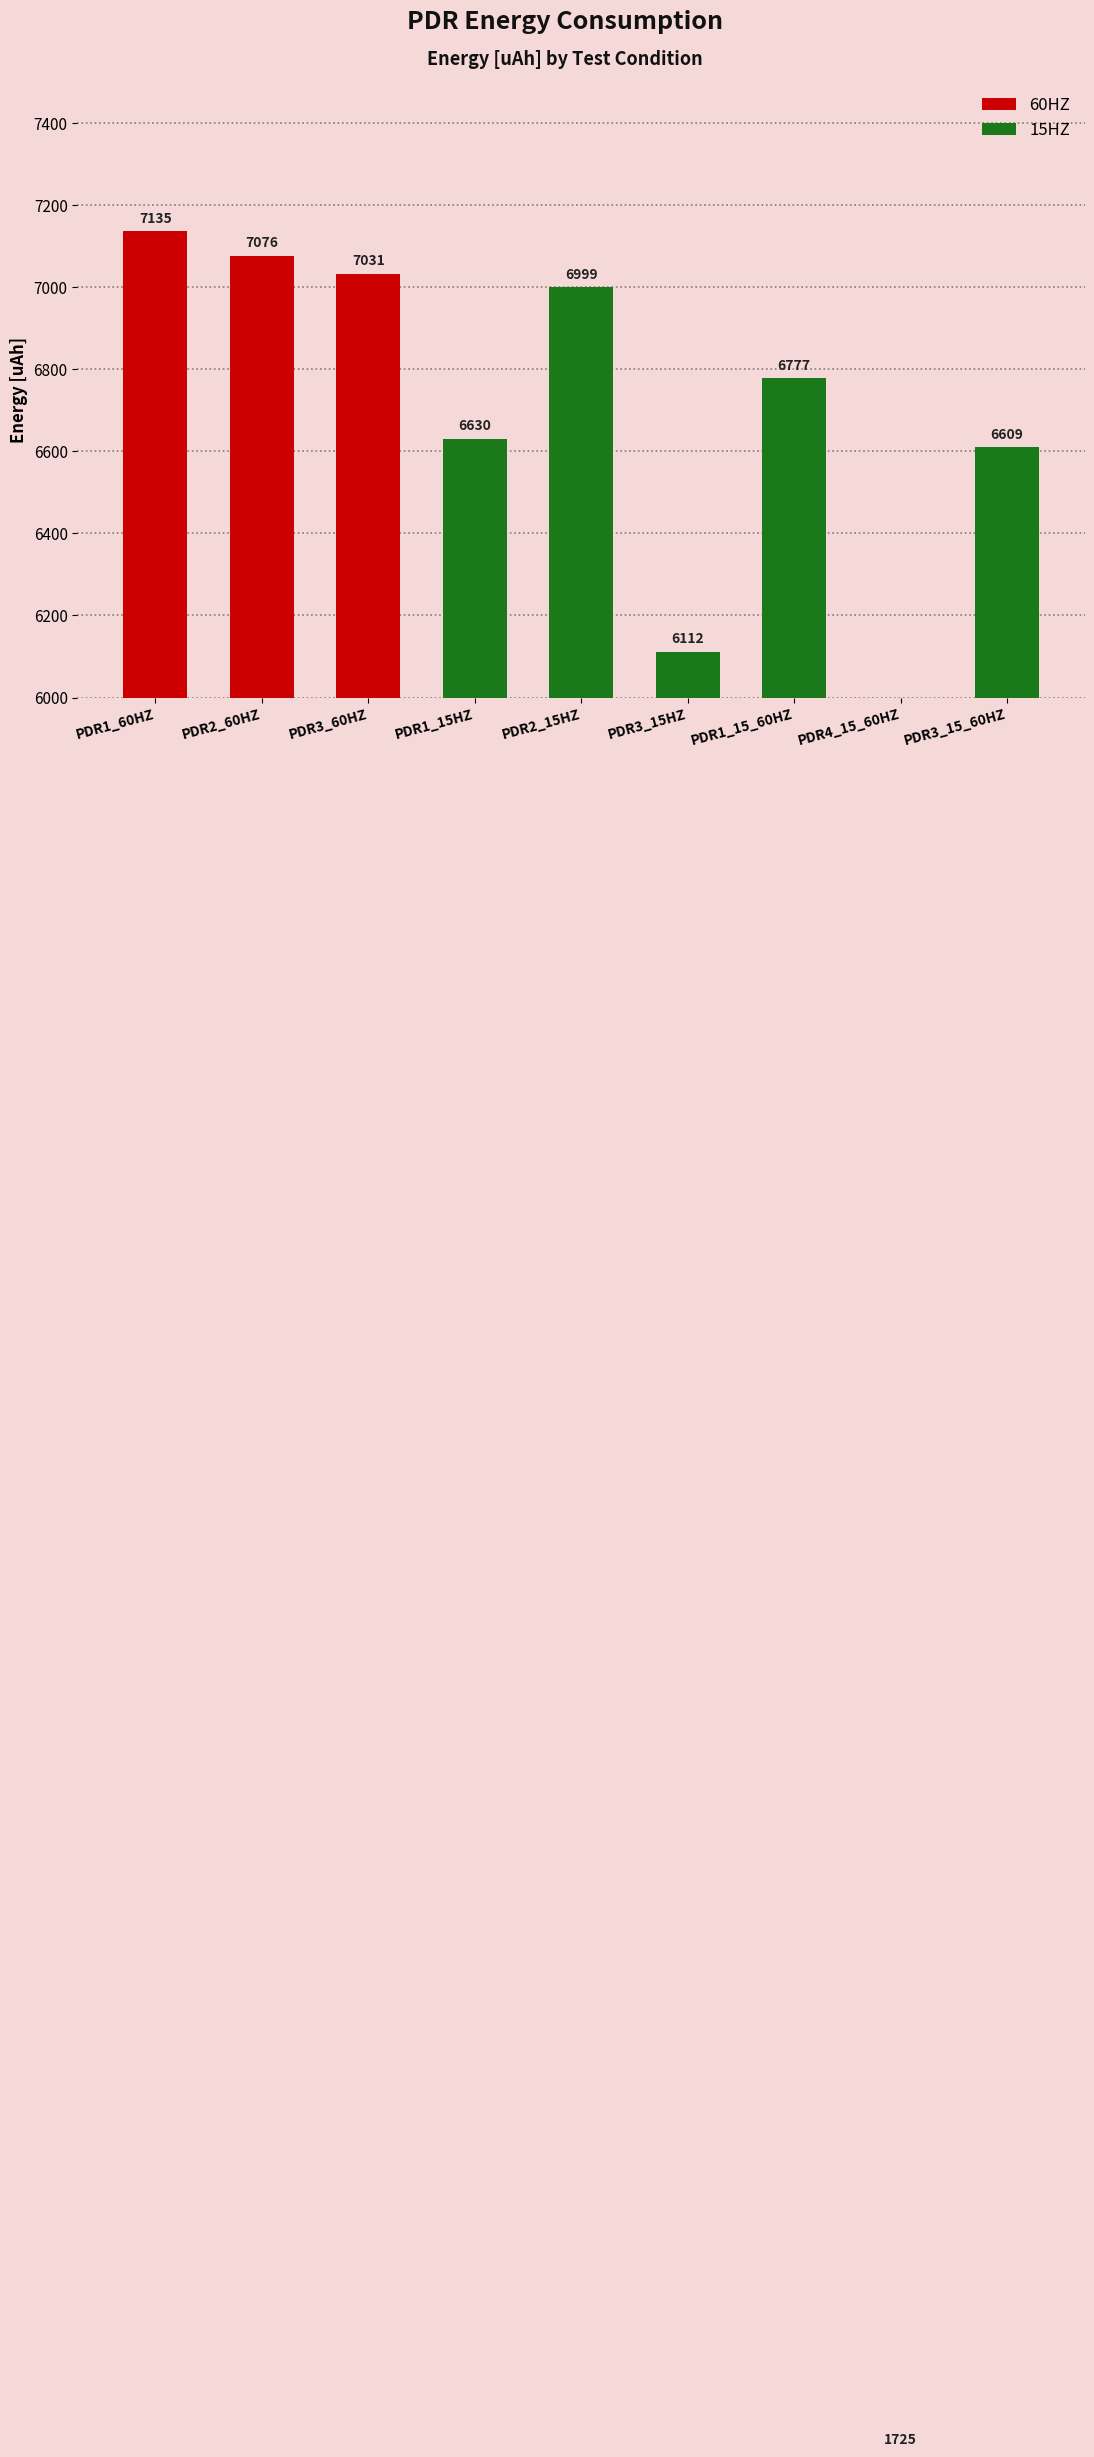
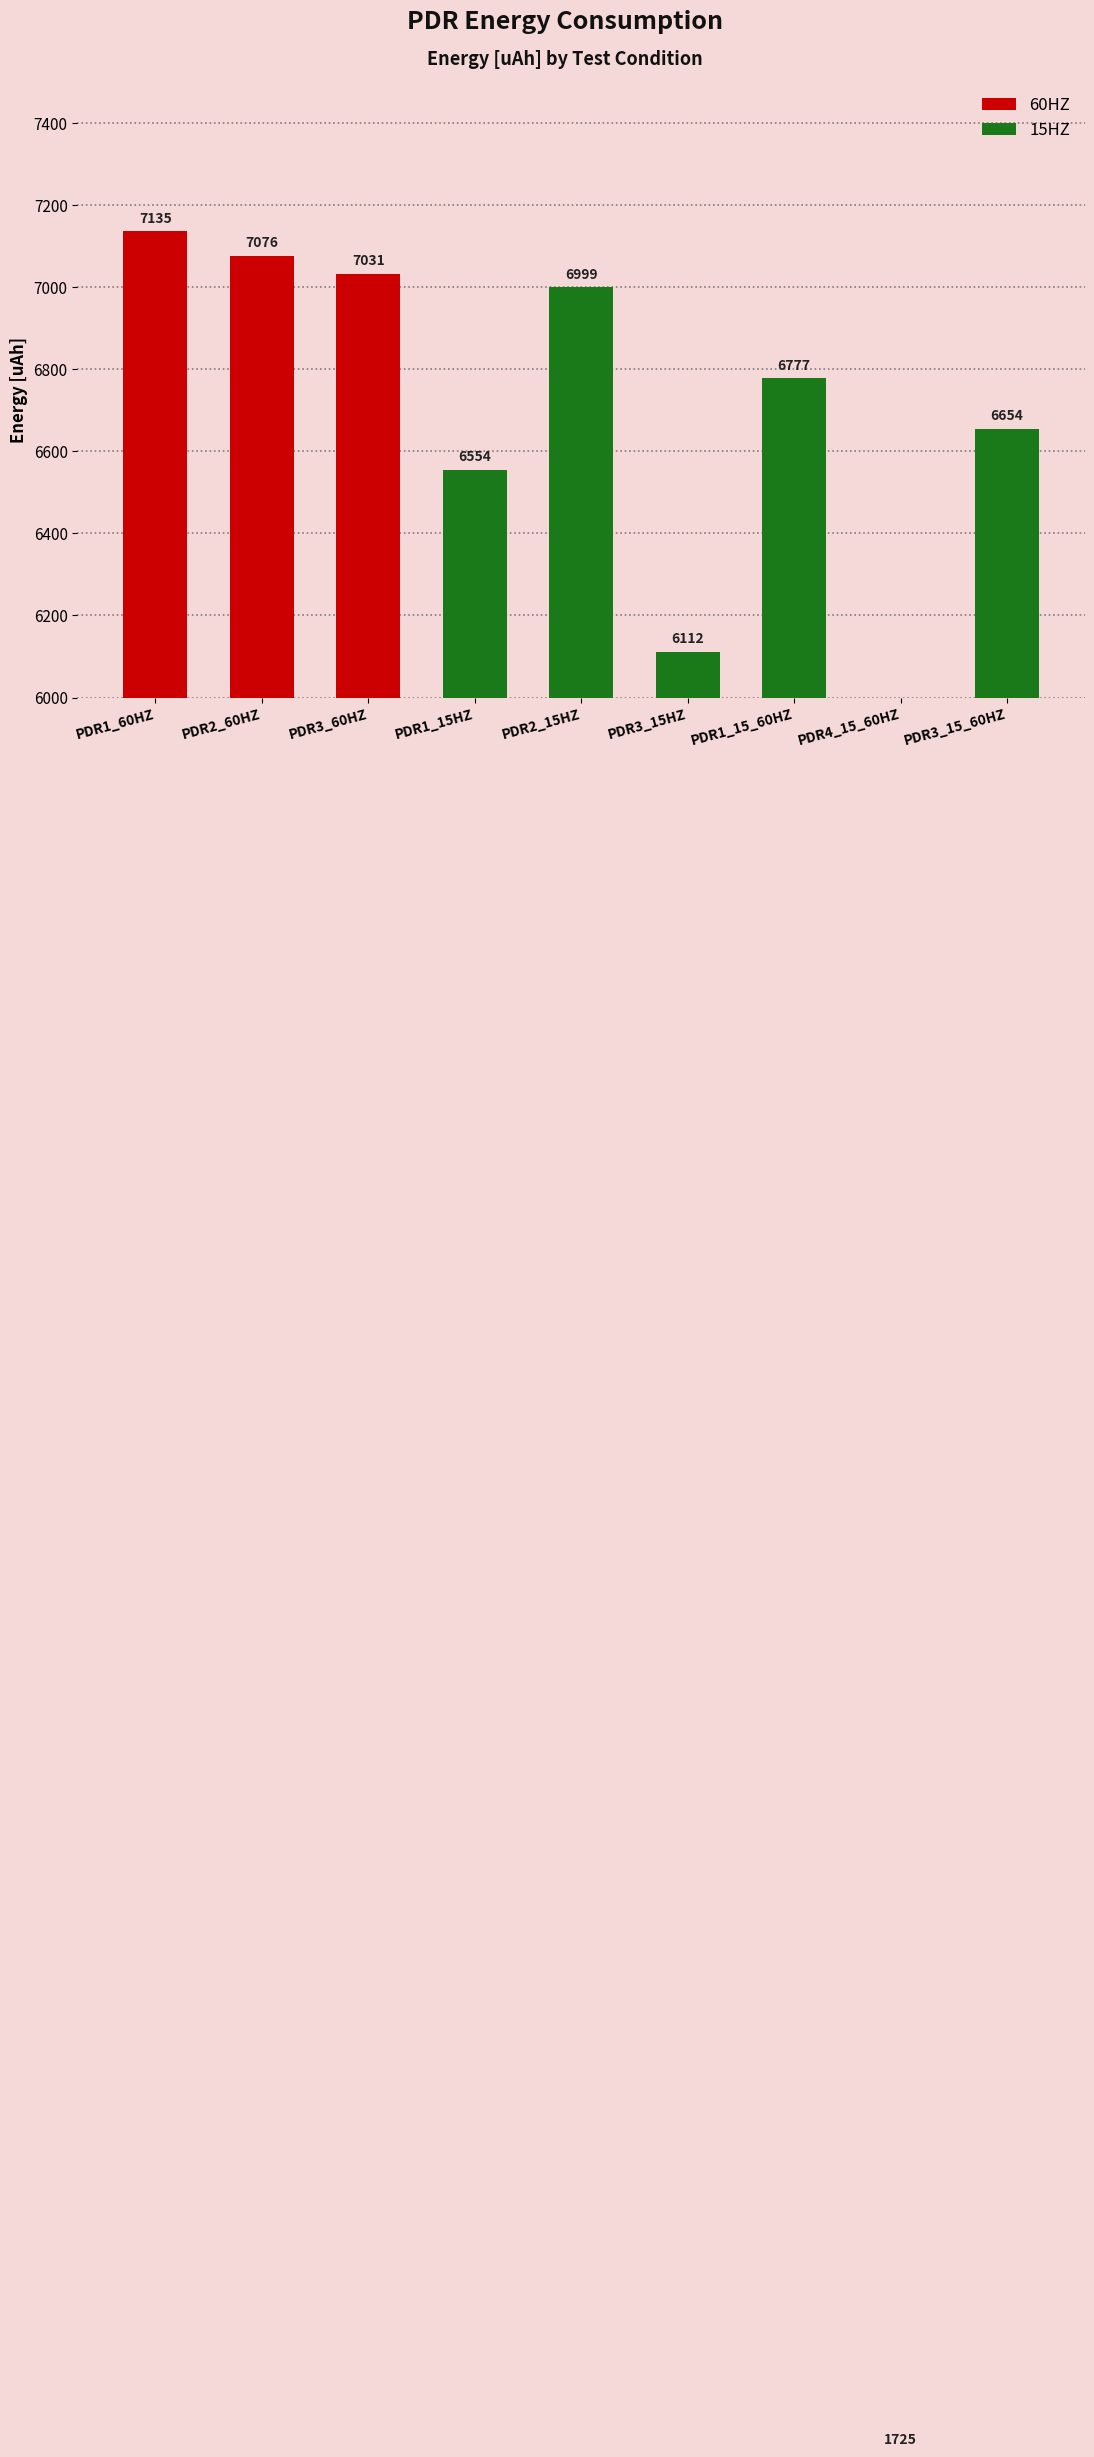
  {
    "PDR1_60HZ": 7135,
    "PDR2_60HZ": 7076,
    "PDR3_60HZ": 7031,
-   "PDR1_15HZ": 6630,
+   "PDR1_15HZ": 6554,
    "PDR2_15HZ": 6999,
    "PDR3_15HZ": 6112,
    "PDR1_15_60HZ": 6777,
-   "PDR3_15_60HZ": 6609
+   "PDR3_15_60HZ": 6654
  }
